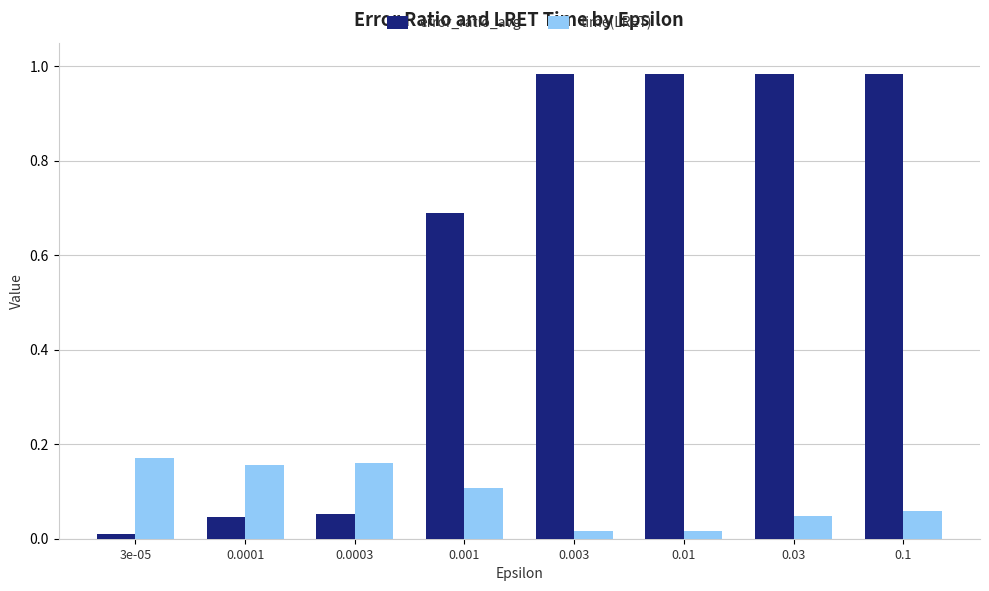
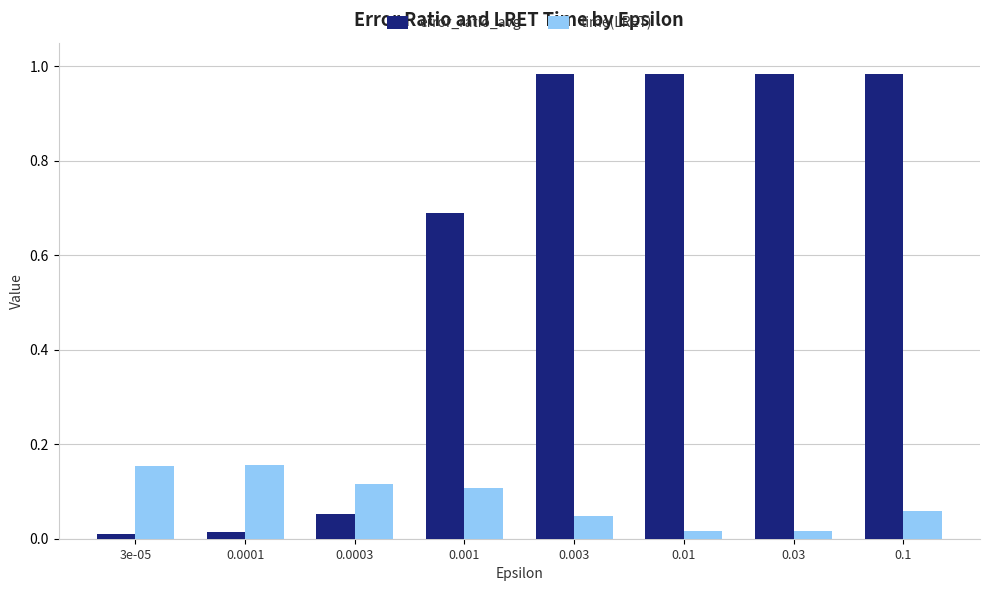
  {
    "error_ratio_avg": {
      "3e-05": 0.01,
-     "0.0001": 0.05,
+     "0.0001": 0.01,
      "0.0003": 0.05,
      "0.001": 0.69,
      "0.003": 0.98,
      "0.01": 0.98,
      "0.03": 0.98,
      "0.1": 0.98
    },
    "time(LRET)": {
-     "3e-05": 0.17,
+     "3e-05": 0.15,
      "0.0001": 0.16,
-     "0.0003": 0.16,
+     "0.0003": 0.12,
      "0.001": 0.11,
-     "0.003": 0.02,
+     "0.003": 0.05,
      "0.01": 0.02,
-     "0.03": 0.05,
+     "0.03": 0.02,
      "0.1": 0.06
    }
  }
